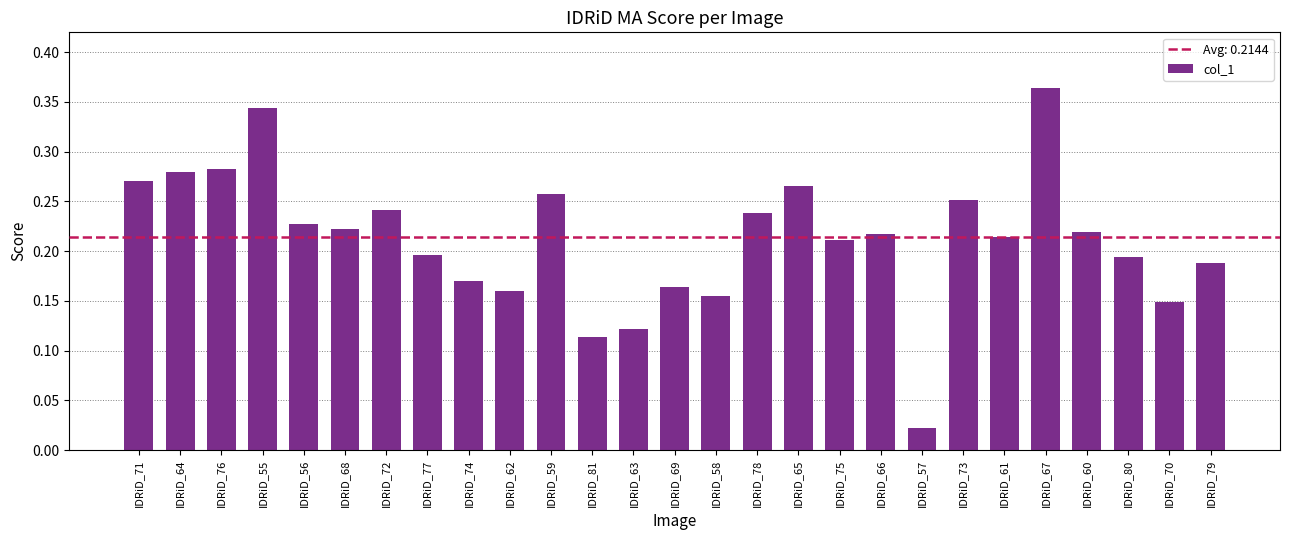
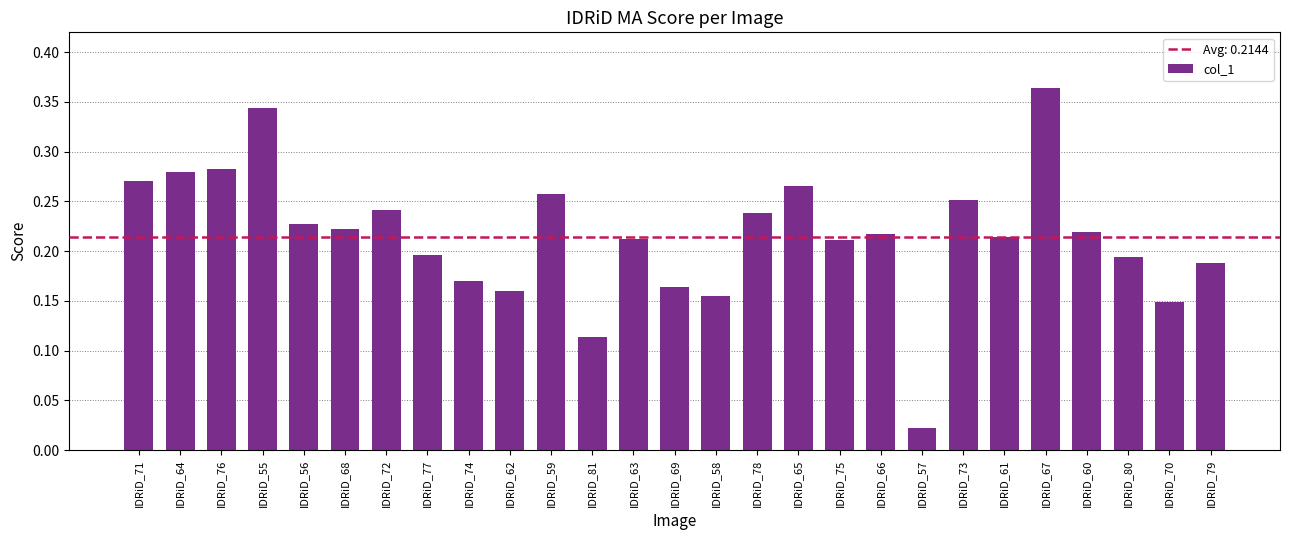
  {
    "IDRiD_71": 0.27,
    "IDRiD_64": 0.28,
    "IDRiD_76": 0.28,
    "IDRiD_55": 0.34,
    "IDRiD_56": 0.23,
    "IDRiD_68": 0.22,
    "IDRiD_72": 0.24,
    "IDRiD_77": 0.20,
    "IDRiD_74": 0.17,
    "IDRiD_62": 0.16,
    "IDRiD_59": 0.26,
    "IDRiD_81": 0.11,
-   "IDRiD_63": 0.12,
+   "IDRiD_63": 0.21,
    "IDRiD_69": 0.16,
    "IDRiD_58": 0.16,
    "IDRiD_78": 0.24,
    "IDRiD_65": 0.27,
    "IDRiD_75": 0.21,
    "IDRiD_66": 0.22,
    "IDRiD_57": 0.02,
    "IDRiD_73": 0.25,
    "IDRiD_61": 0.21,
    "IDRiD_67": 0.36,
    "IDRiD_60": 0.22,
    "IDRiD_80": 0.19,
    "IDRiD_70": 0.15,
    "IDRiD_79": 0.19
  }
